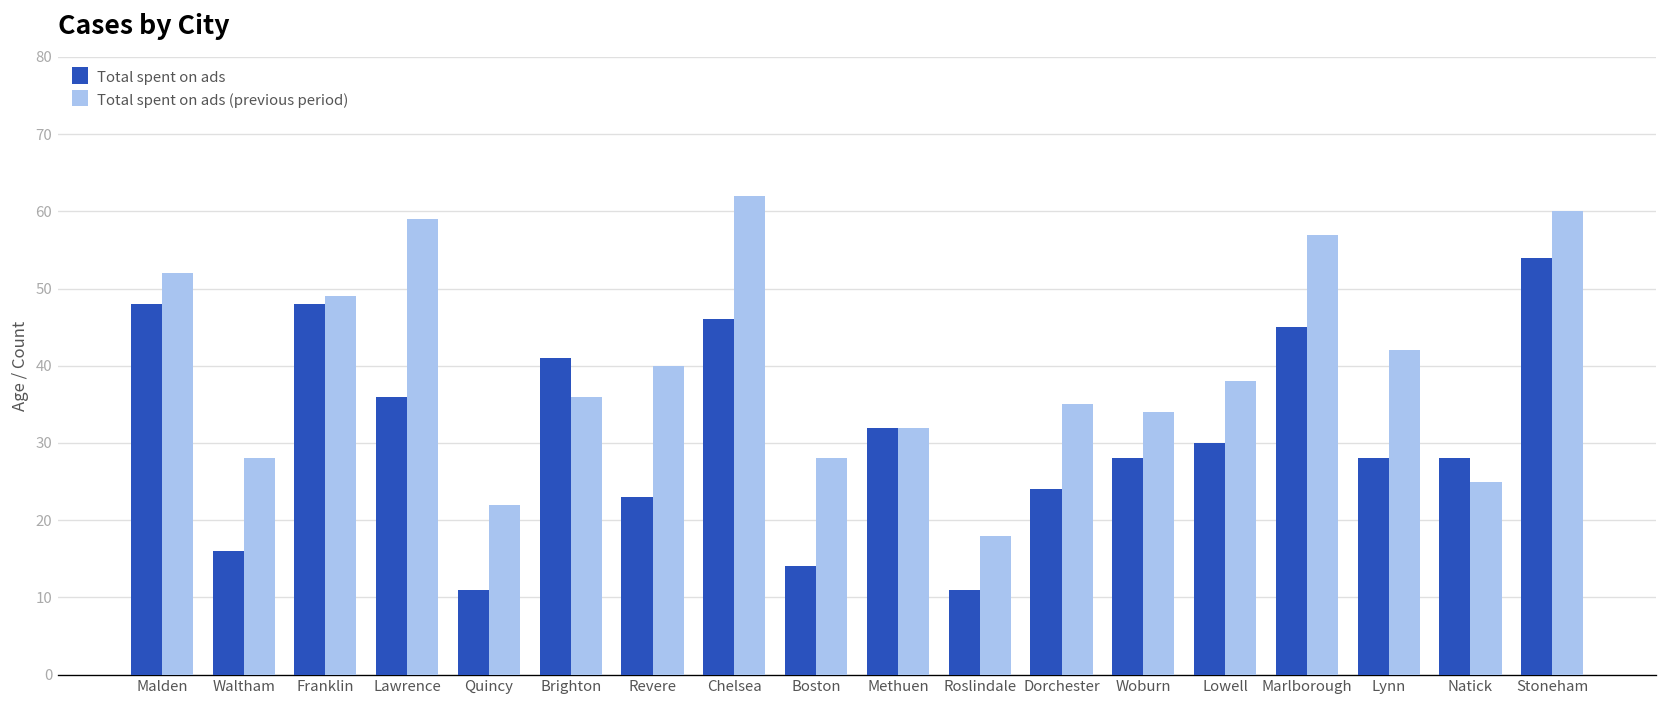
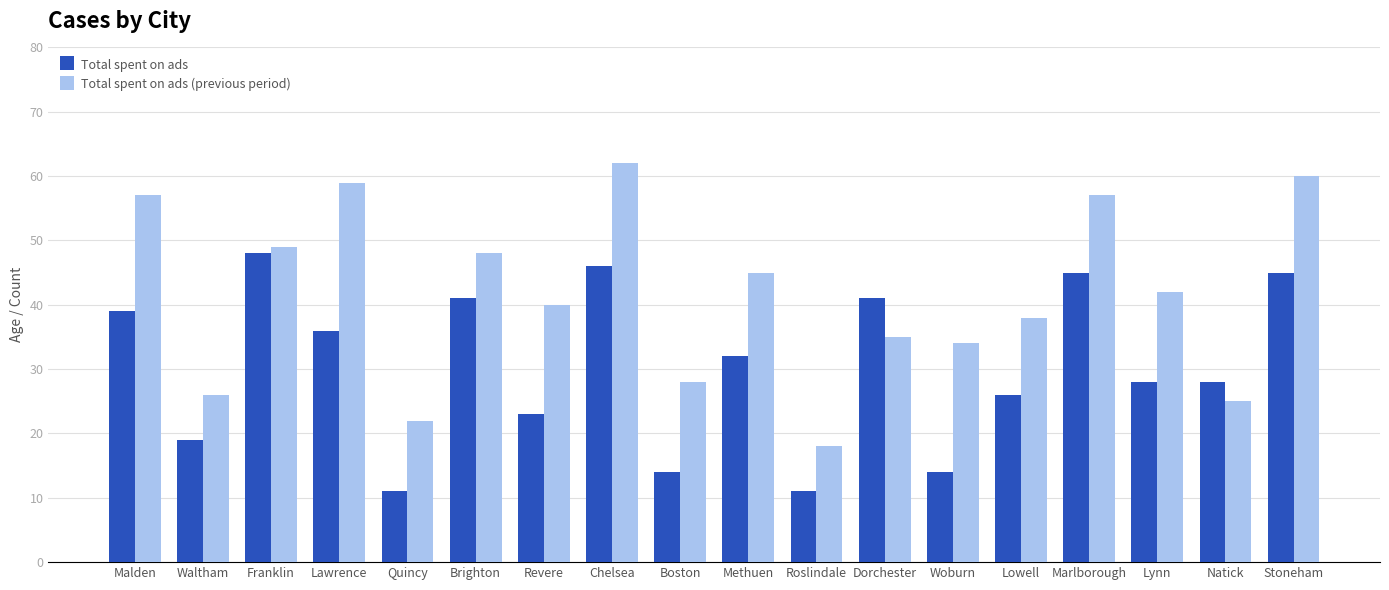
  {
    "Total spent on ads": {
-     "Malden": 48,
-     "Waltham": 16,
+     "Malden": 39,
+     "Waltham": 19,
      "Franklin": 48,
      "Lawrence": 36,
      "Quincy": 11,
      "Brighton": 41,
      "Revere": 23,
      "Chelsea": 46,
      "Boston": 14,
      "Methuen": 32,
      "Roslindale": 11,
-     "Dorchester": 24,
-     "Woburn": 28,
-     "Lowell": 30,
+     "Dorchester": 41,
+     "Woburn": 14,
+     "Lowell": 26,
      "Marlborough": 45,
      "Lynn": 28,
      "Natick": 28,
-     "Stoneham": 54
+     "Stoneham": 45
    },
    "Total spent on ads (previous period)": {
-     "Malden": 52,
-     "Waltham": 28,
+     "Malden": 57,
+     "Waltham": 26,
      "Franklin": 49,
      "Lawrence": 59,
      "Quincy": 22,
-     "Brighton": 36,
+     "Brighton": 48,
      "Revere": 40,
      "Chelsea": 62,
      "Boston": 28,
-     "Methuen": 32,
+     "Methuen": 45,
      "Roslindale": 18,
      "Dorchester": 35,
      "Woburn": 34,
      "Lowell": 38,
      "Marlborough": 57,
      "Lynn": 42,
      "Natick": 25,
      "Stoneham": 60
    }
  }
